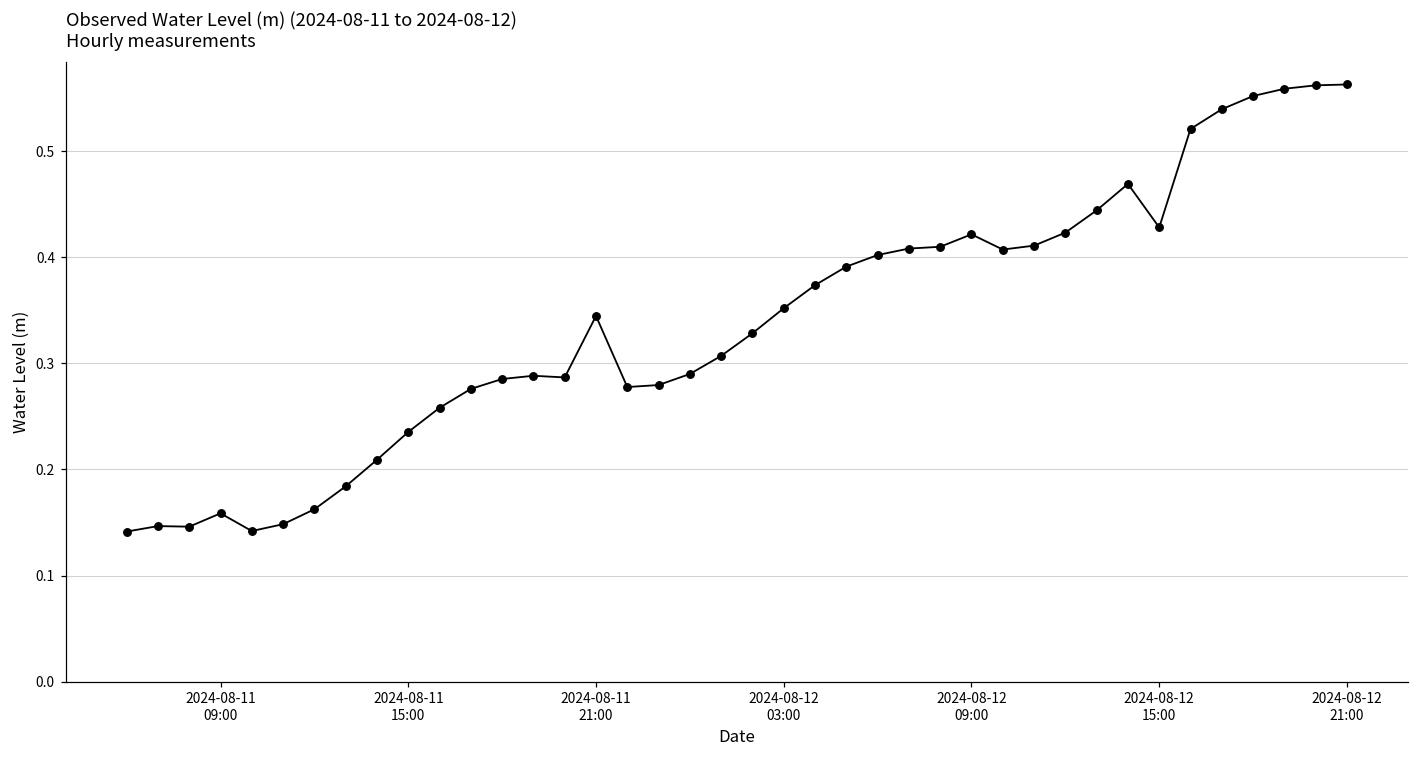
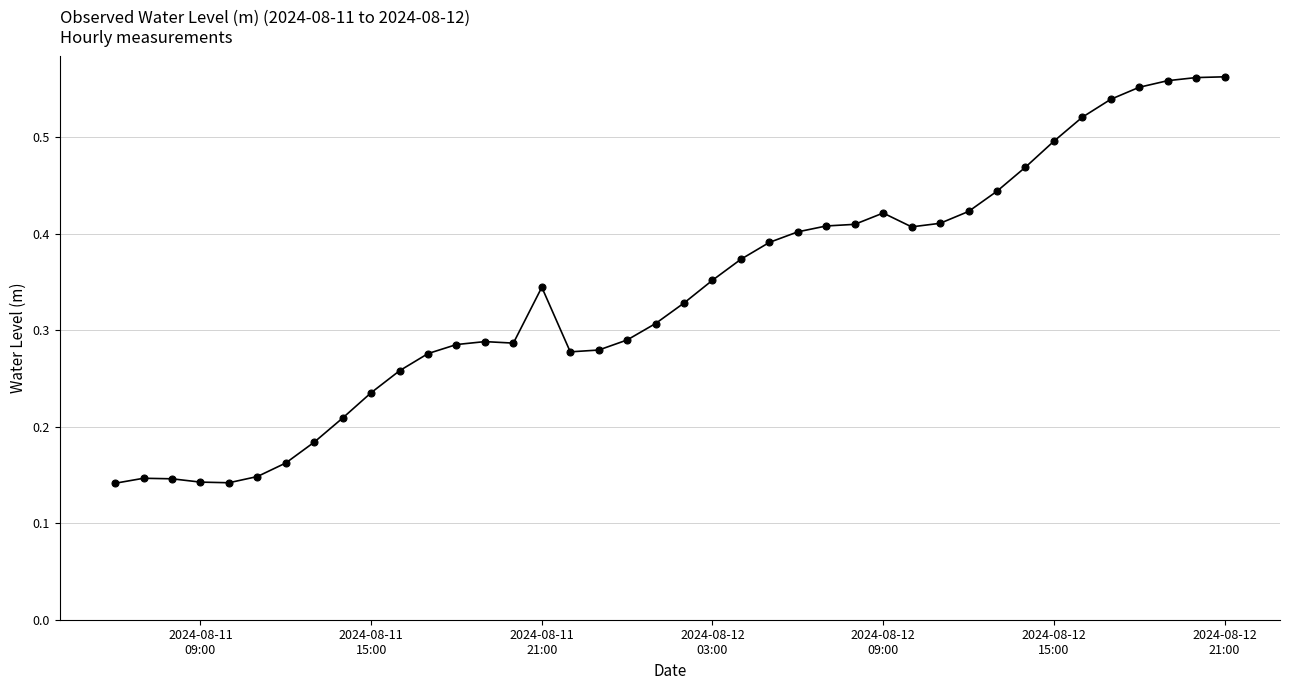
  {
-   "2024-08-11 09:00": 0.16,
+   "2024-08-11 09:00": 0.14,
    "2024-08-11 15:00": 0.24,
    "2024-08-11 21:00": 0.34,
    "2024-08-12 03:00": 0.35,
    "2024-08-12 09:00": 0.42,
-   "2024-08-12 15:00": 0.43,
+   "2024-08-12 15:00": 0.50,
    "2024-08-12 21:00": 0.56
  }
